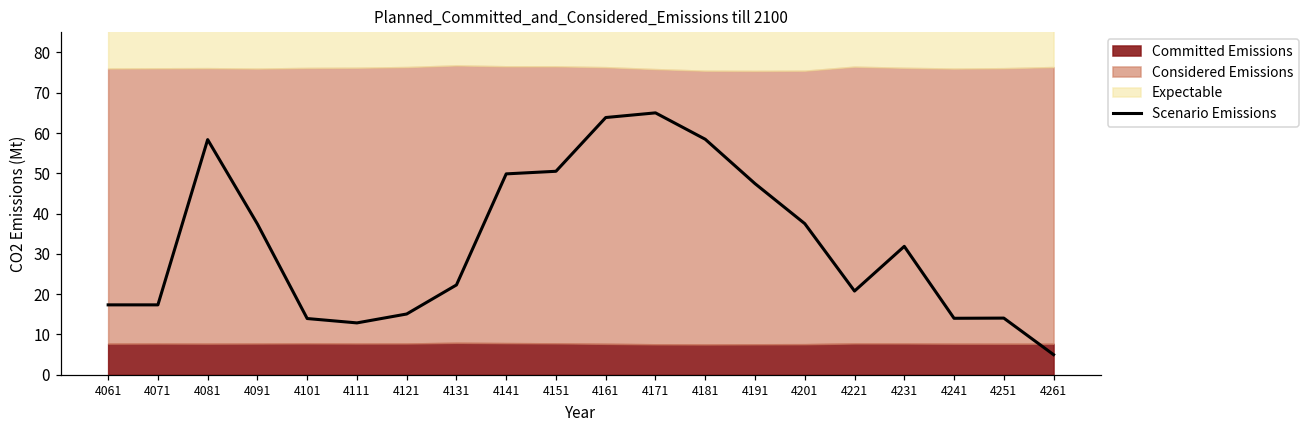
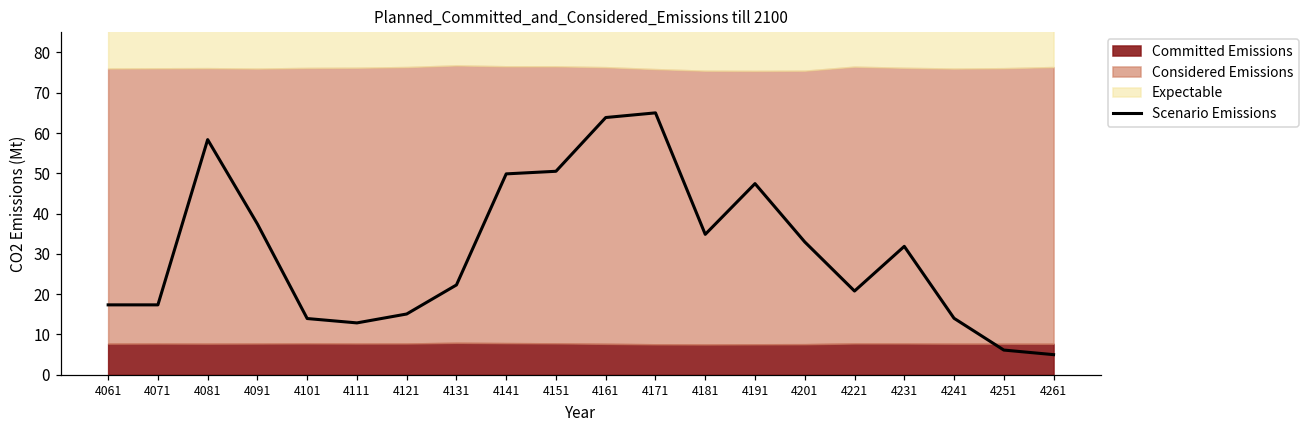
  {
    "Scenario Emissions": {
      "4061": 17,
      "4071": 17,
      "4081": 58,
      "4091": 37,
      "4101": 14,
      "4111": 13,
      "4121": 15,
      "4131": 22,
      "4141": 50,
      "4151": 51,
      "4161": 64,
      "4171": 65,
-     "4181": 58,
+     "4181": 35,
      "4191": 47,
-     "4201": 38,
+     "4201": 33,
      "4221": 21,
      "4231": 32,
      "4241": 14,
-     "4251": 14,
+     "4251": 6,
      "4261": 5
    },
    "Committed Emissions": {
      "4061": 8,
      "4071": 8,
      "4081": 8,
      "4091": 8,
      "4101": 8,
      "4111": 8,
      "4121": 8,
      "4131": 8,
      "4141": 8,
      "4151": 8,
      "4161": 8,
      "4171": 8,
      "4181": 8,
      "4191": 8,
      "4201": 8,
      "4221": 8,
      "4231": 8,
      "4241": 8,
      "4251": 8,
      "4261": 8
    },
    "Considered Emissions": {
      "4061": 68,
      "4071": 68,
      "4081": 68,
      "4091": 68,
      "4101": 68,
      "4111": 68,
      "4121": 69,
      "4131": 69,
      "4141": 69,
      "4151": 69,
      "4161": 69,
      "4171": 68,
      "4181": 68,
      "4191": 68,
      "4201": 68,
      "4221": 69,
      "4231": 68,
      "4241": 68,
      "4251": 68,
      "4261": 69
    }
  }
